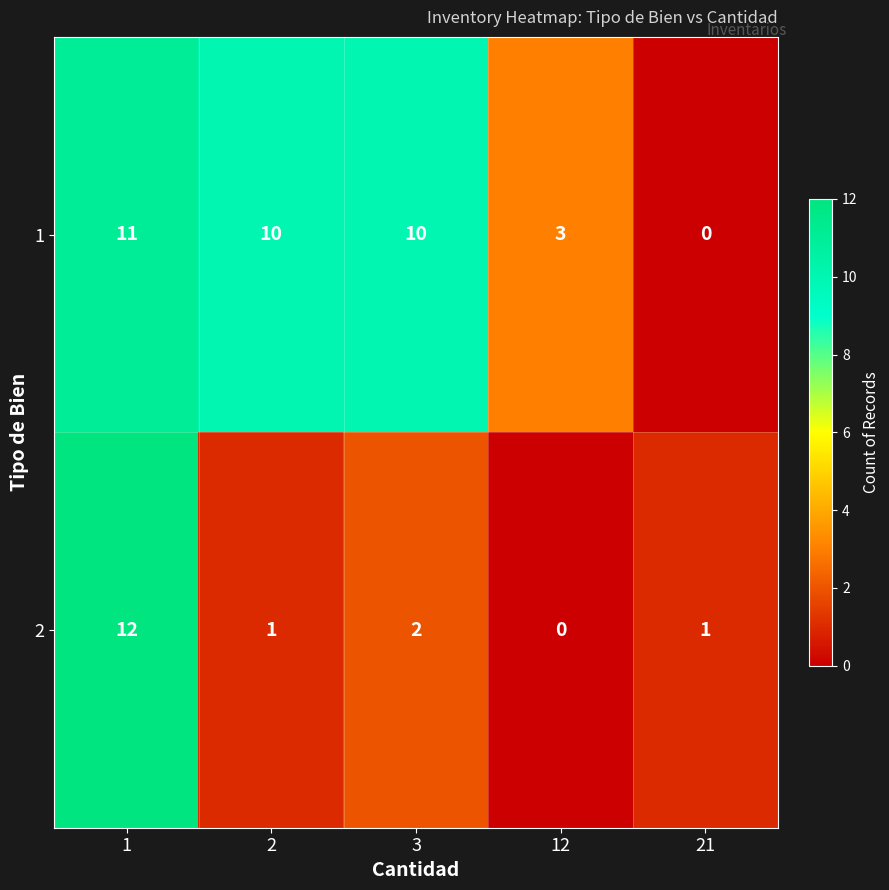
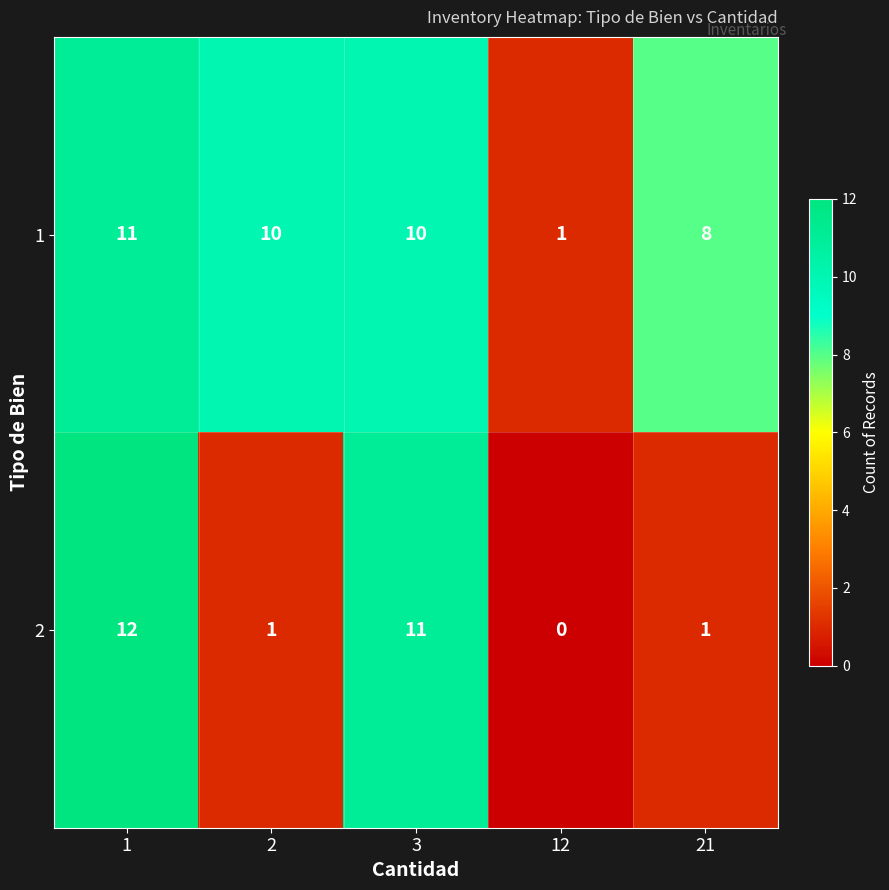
  {
    "1": {
      "1": 11,
      "2": 10,
      "3": 10,
-     "12": 3,
-     "21": 0
+     "12": 1,
+     "21": 8
    },
    "2": {
      "1": 12,
      "2": 1,
-     "3": 2,
+     "3": 11,
      "12": 0,
      "21": 1
    }
  }
